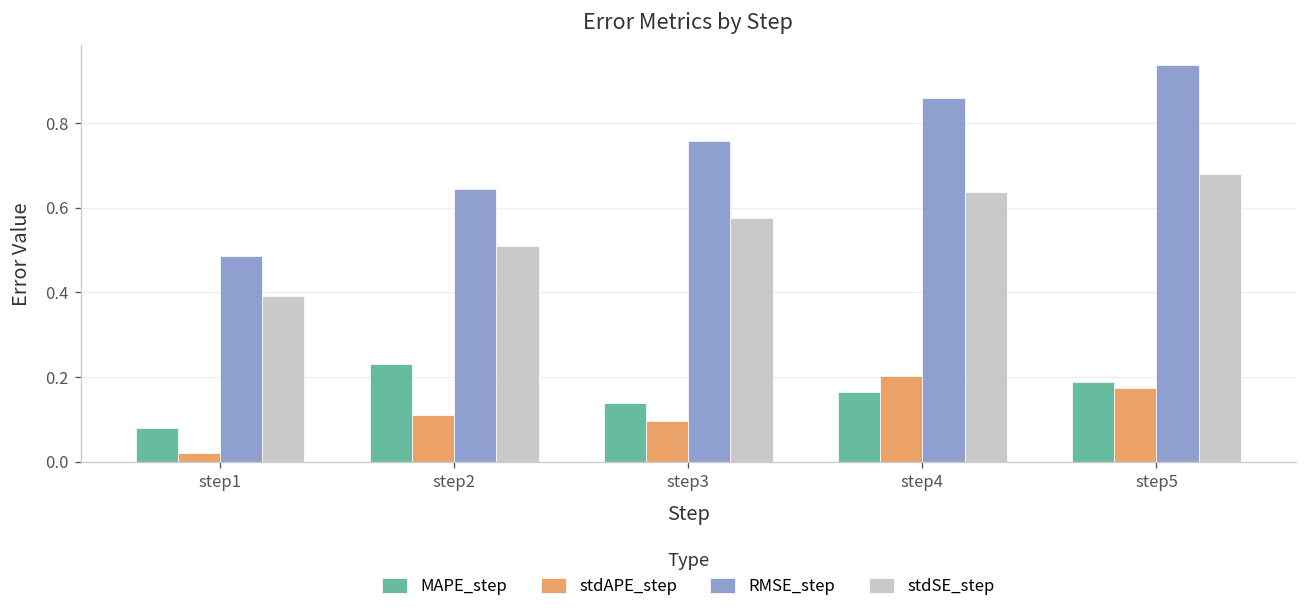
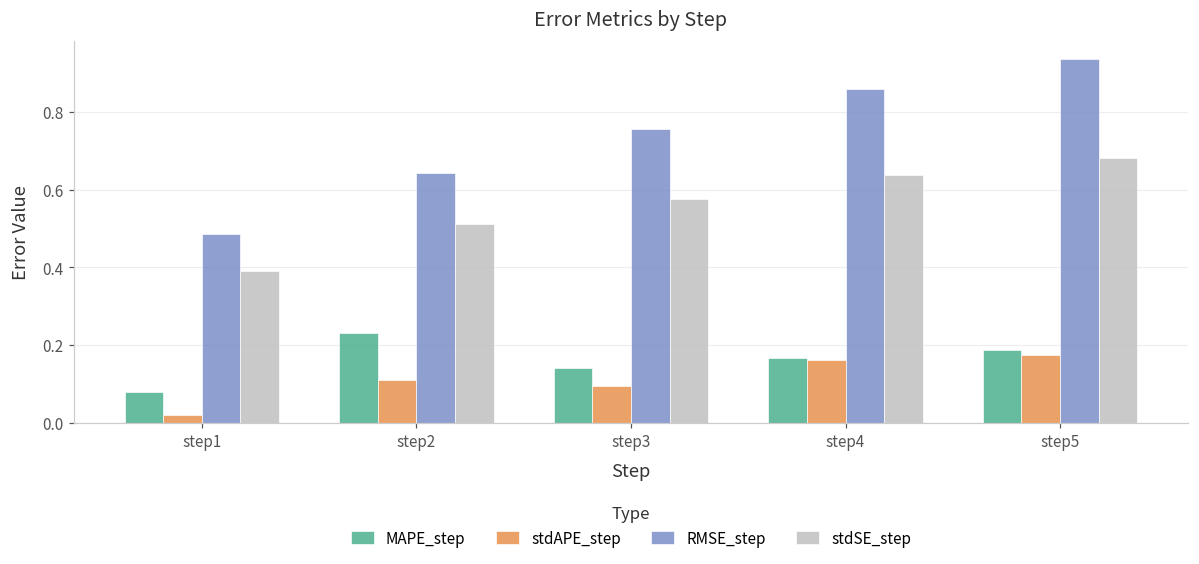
  {
    "MAPE_step": {
      "step1": 0.08,
      "step2": 0.23,
      "step3": 0.14,
      "step4": 0.17,
      "step5": 0.19
    },
    "stdAPE_step": {
      "step1": 0.02,
      "step2": 0.11,
      "step3": 0.10,
-     "step4": 0.20,
+     "step4": 0.16,
      "step5": 0.17
    },
    "RMSE_step": {
      "step1": 0.49,
      "step2": 0.64,
      "step3": 0.76,
      "step4": 0.86,
      "step5": 0.94
    },
    "stdSE_step": {
      "step1": 0.39,
      "step2": 0.51,
      "step3": 0.58,
      "step4": 0.64,
      "step5": 0.68
    }
  }
